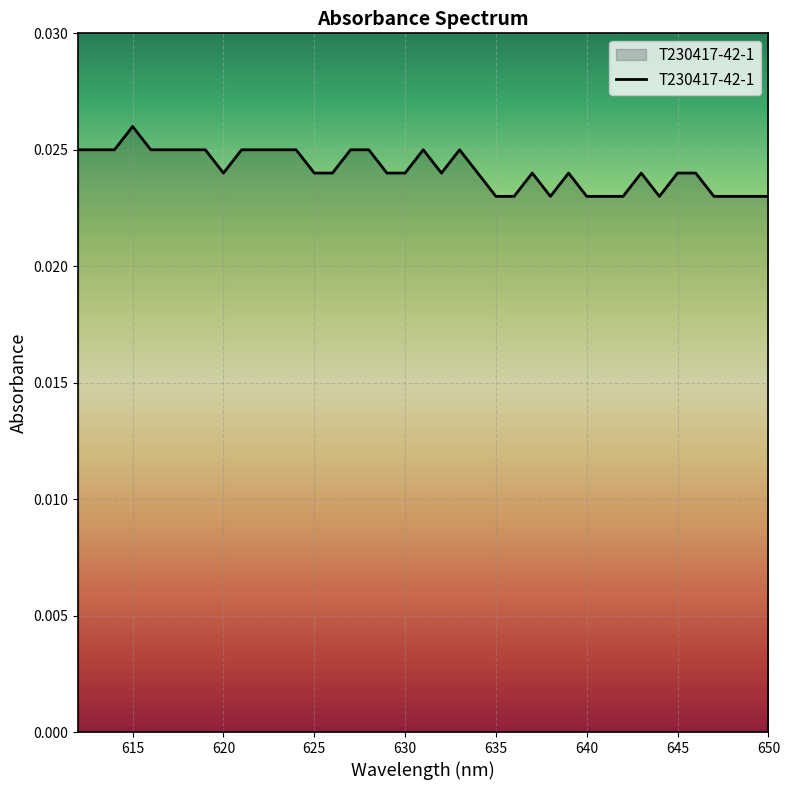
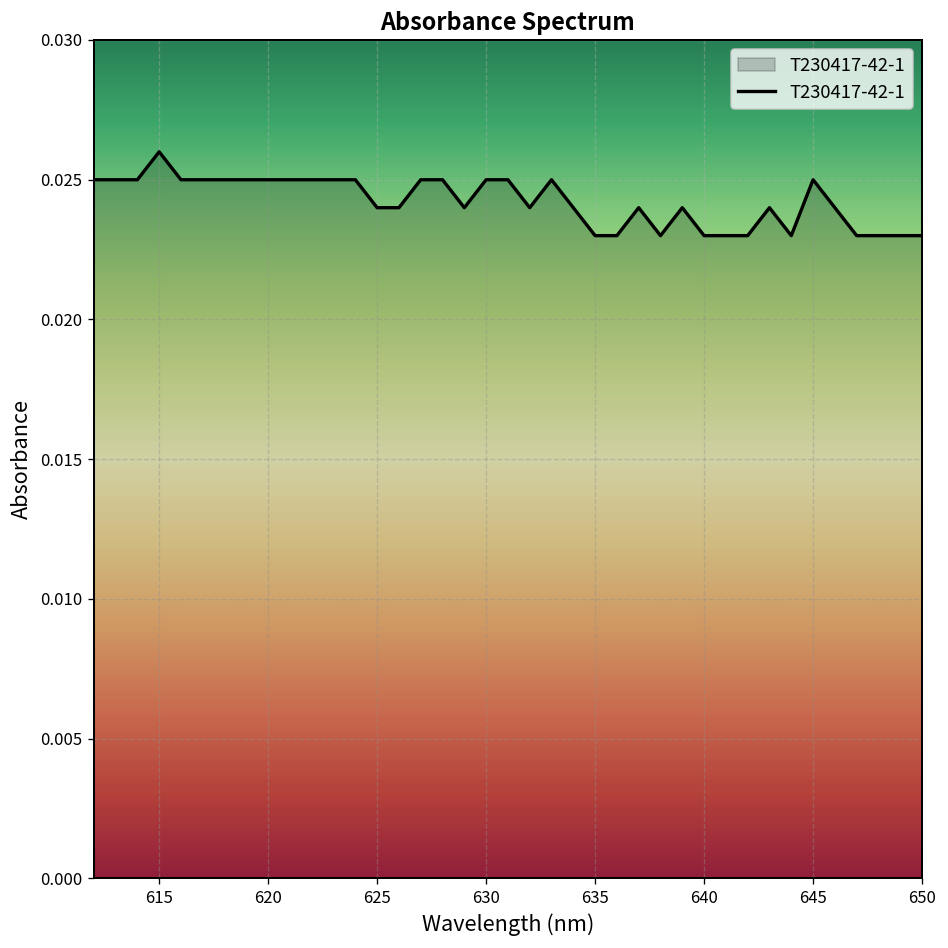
  {
    "615": 0.026,
-   "620": 0.024,
+   "620": 0.025,
    "625": 0.024,
-   "630": 0.024,
+   "630": 0.025,
    "635": 0.023,
    "640": 0.023,
-   "645": 0.024,
+   "645": 0.025,
    "650": 0.023
  }
